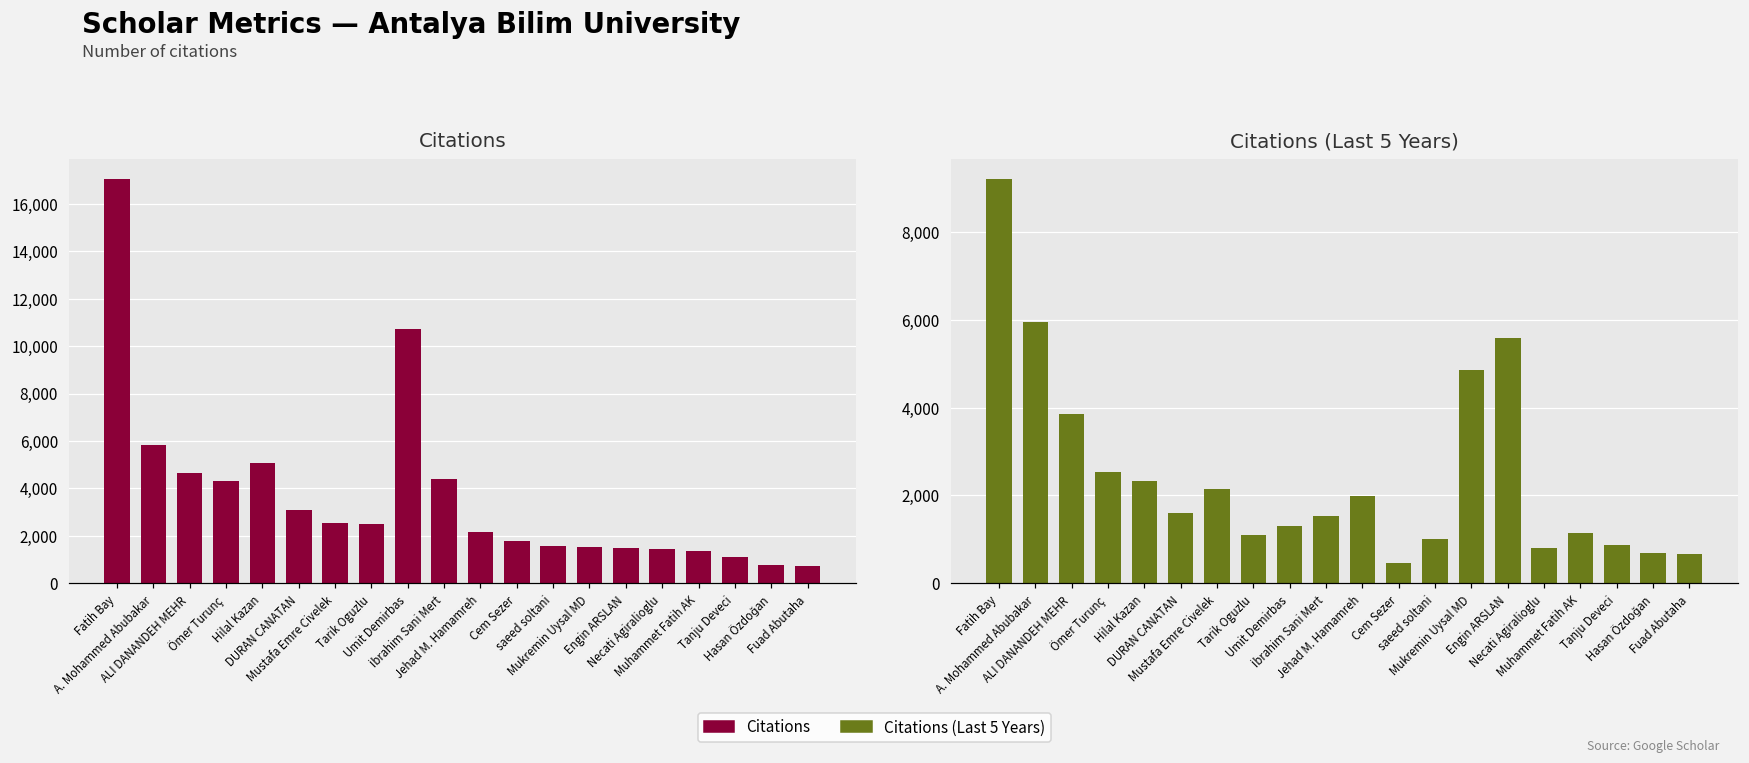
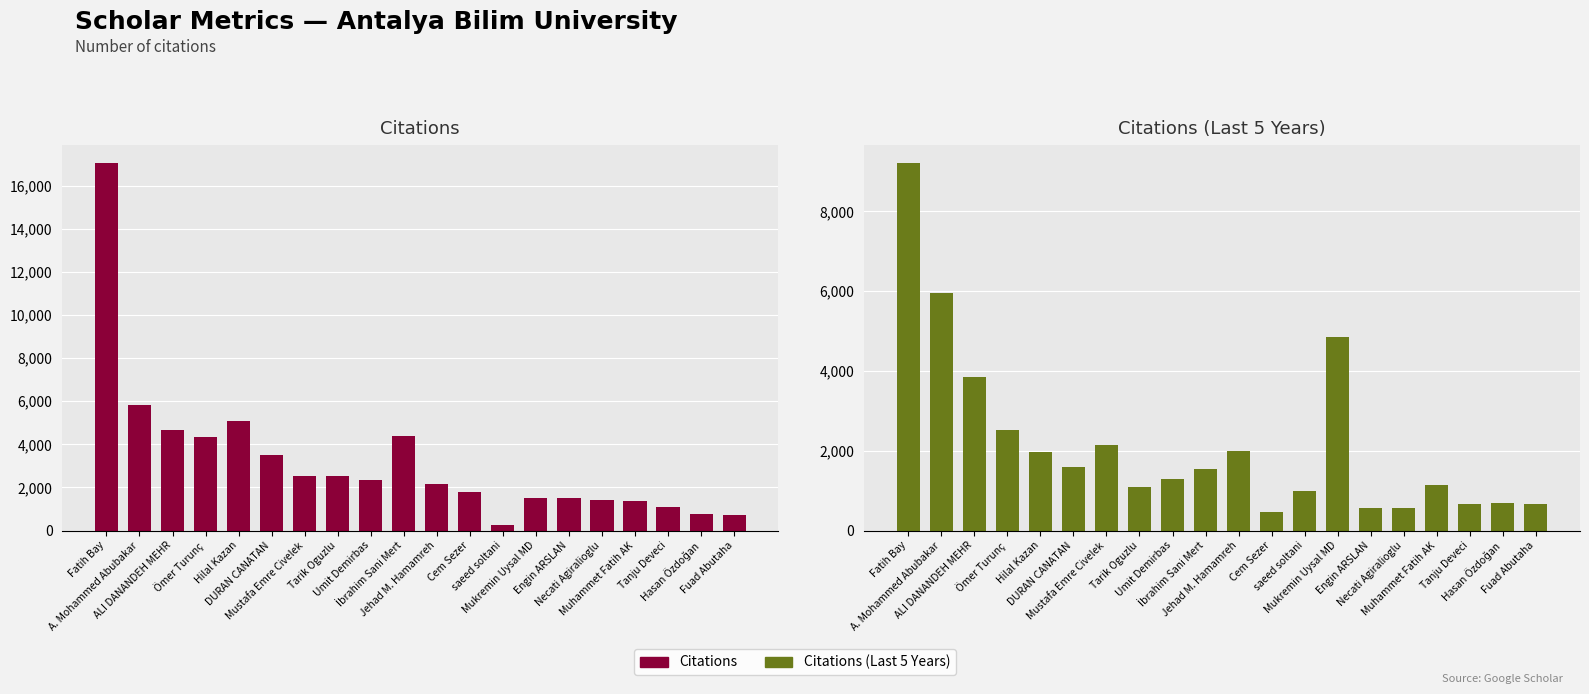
  {
    "Citations": {
      "Fatih Bay": "17,000",
      "A. Mohammed Abubakar": "5,800",
      "ALI DANANDEH MEHR": "4,700",
      "Ömer Turunç": "4,300",
      "Hilal Kazan": "5,100",
-     "DURAN CANATAN": "3,100",
+     "DURAN CANATAN": "3,500",
      "Mustafa Emre Civelek": "2,500",
      "Tarik Oguzlu": "2,500",
-     "Umit Demirbas": "10,700",
+     "Umit Demirbas": "2,300",
      "İbrahim Sani Mert": "4,400",
      "Jehad M. Hamamreh": "2,100",
      "Cem Sezer": "1,800",
-     "saeed soltani": "1,600",
+     "saeed soltani": "200",
      "Mukremin Uysal MD": "1,500",
      "Engin ARSLAN": "1,500",
      "Necati Agiralioglu": "1,400",
      "Muhammet Fatih AK": "1,400",
      "Tanju Deveci": "1,100",
      "Hasan Özdoğan": "800",
      "Fuad Abutaha": "700"
    },
    "Citations (Last 5 Years)": {
      "Fatih Bay": "9,200",
      "A. Mohammed Abubakar": "6,000",
      "ALI DANANDEH MEHR": "3,900",
      "Ömer Turunç": "2,500",
-     "Hilal Kazan": "2,300",
+     "Hilal Kazan": "2,000",
      "DURAN CANATAN": "1,600",
      "Mustafa Emre Civelek": "2,200",
      "Tarik Oguzlu": "1,100",
      "Umit Demirbas": "1,300",
      "İbrahim Sani Mert": "1,500",
      "Jehad M. Hamamreh": "2,000",
      "Cem Sezer": "500",
      "saeed soltani": "1,000",
      "Mukremin Uysal MD": "4,900",
-     "Engin ARSLAN": "5,600",
-     "Necati Agiralioglu": "800",
+     "Engin ARSLAN": "600",
+     "Necati Agiralioglu": "600",
      "Muhammet Fatih AK": "1,100",
-     "Tanju Deveci": "900",
+     "Tanju Deveci": "700",
      "Hasan Özdoğan": "700",
      "Fuad Abutaha": "700"
    }
  }
